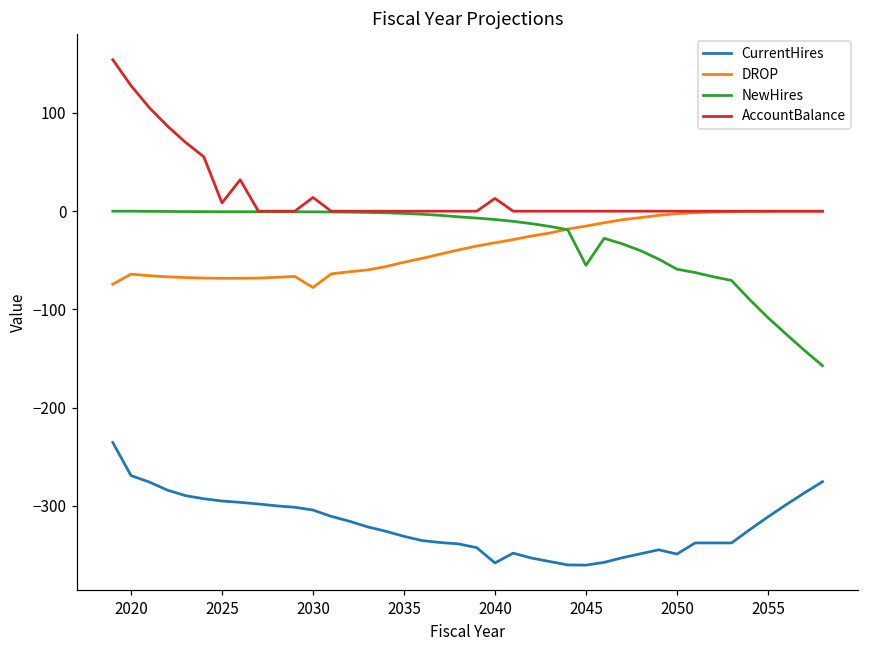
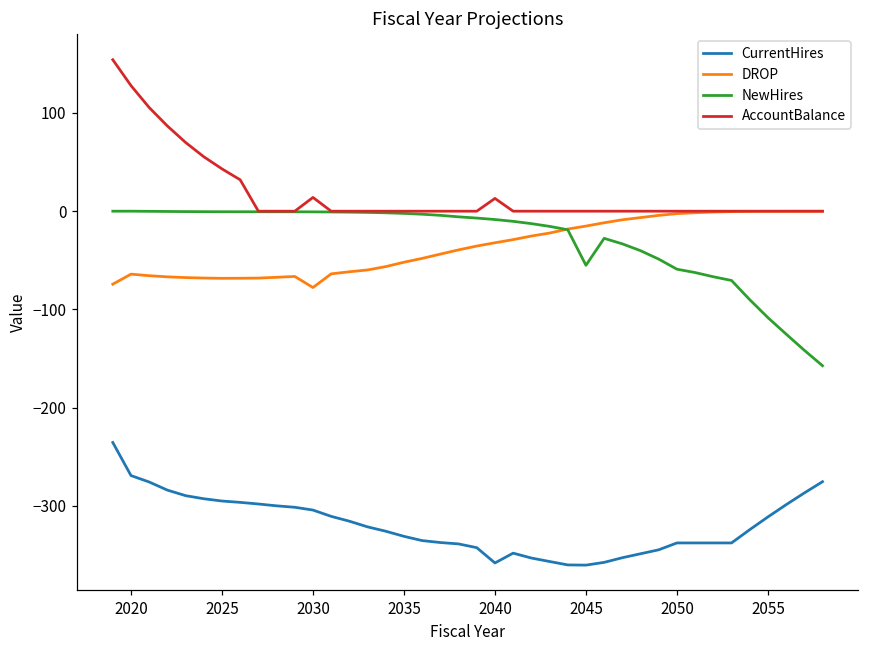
  {
    "CurrentHires": {
      "2020": -270,
      "2025": -300,
      "2030": -300,
      "2035": -330,
      "2040": -360,
      "2045": -360,
-     "2050": -350,
+     "2050": -340,
      "2055": -310
    },
    "DROP": {
      "2020": -60,
      "2025": -70,
      "2030": -80,
      "2035": -50,
      "2040": -30,
      "2045": -20
    },
    "NewHires": {
      "2020": 0,
      "2025": 0,
      "2030": 0,
      "2040": -10,
      "2045": -60,
      "2050": -60,
      "2055": -110
    },
    "AccountBalance": {
      "2020": 130,
-     "2025": 10,
+     "2025": 40,
      "2030": 10,
      "2040": 10,
      "2045": 0
    }
  }
